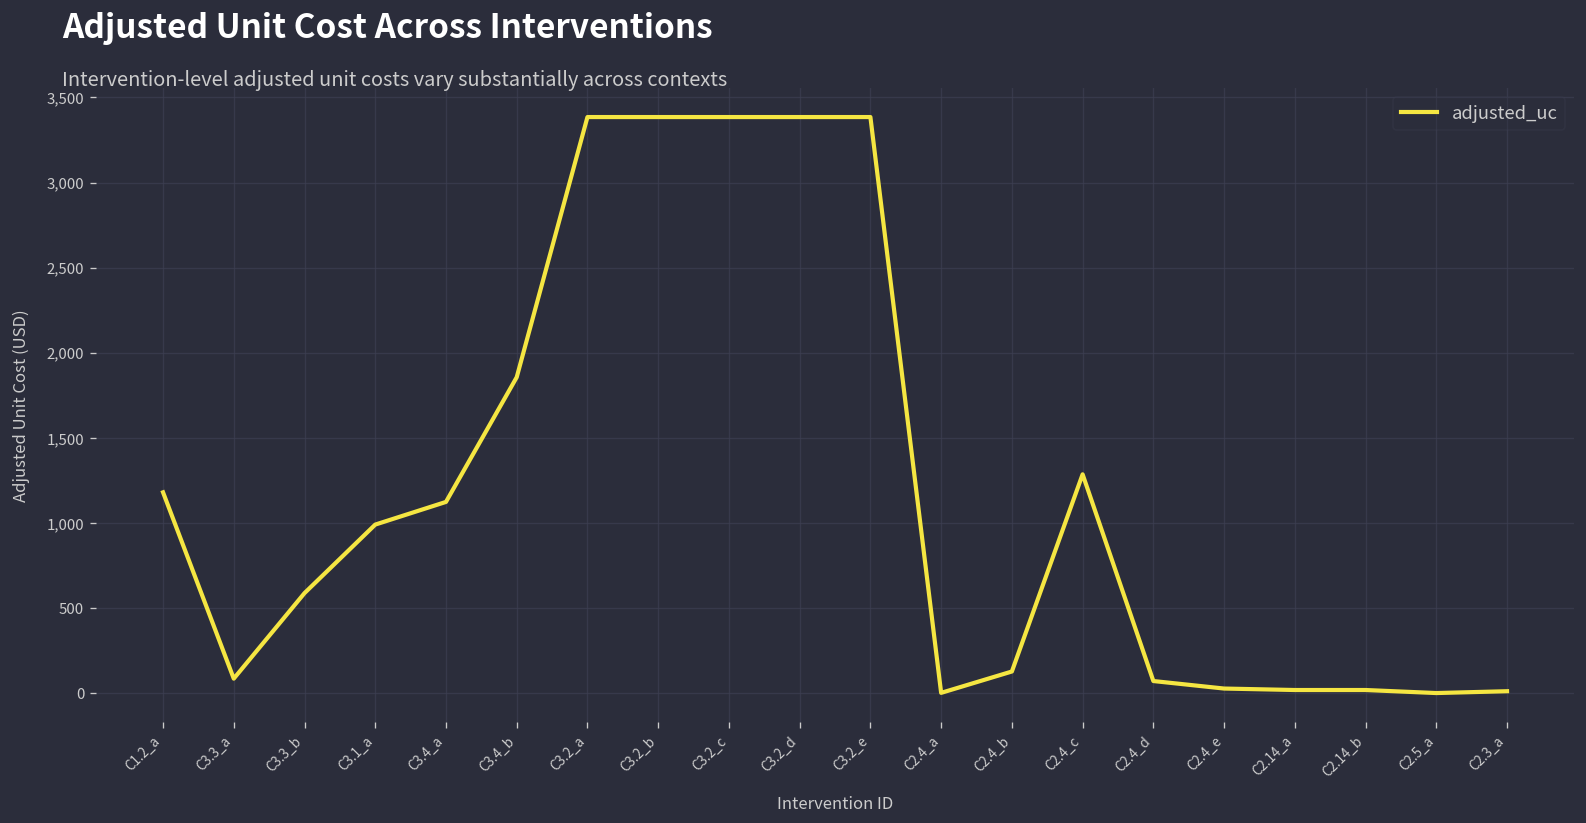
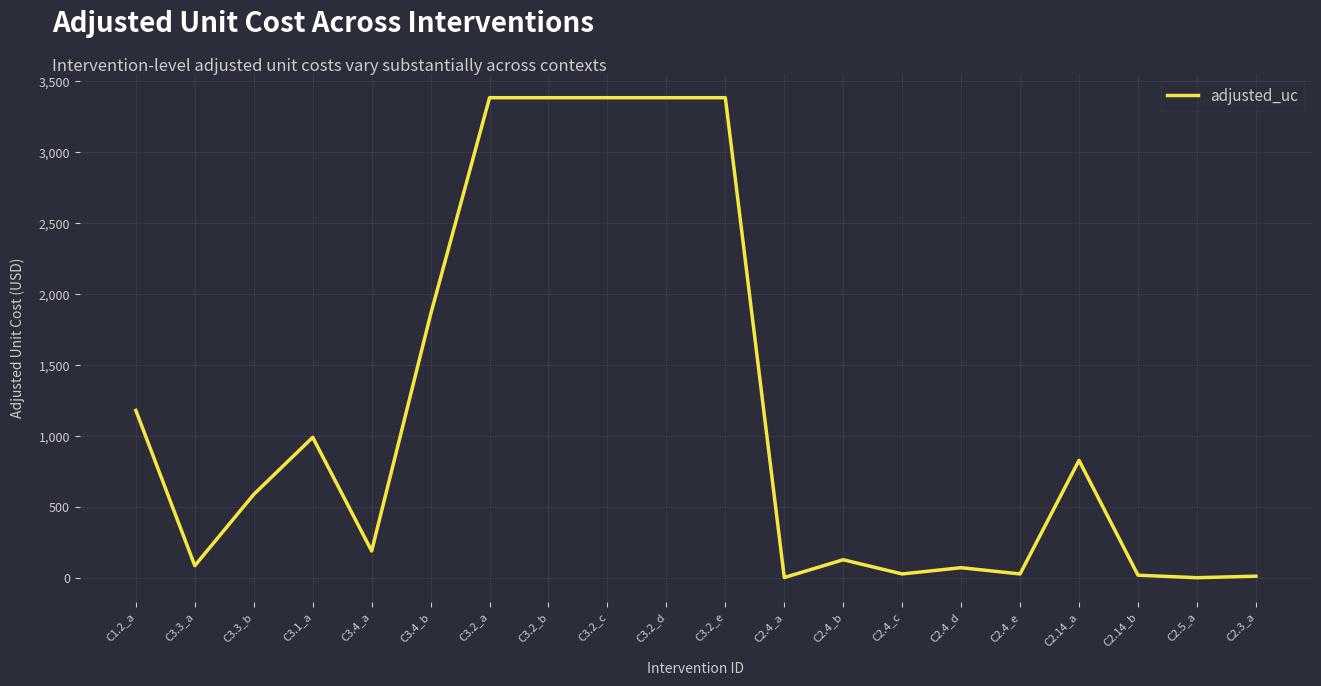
  {
    "C1.2_a": "1,180",
    "C3.3_a": "80",
    "C3.3_b": "590",
    "C3.1_a": "990",
-   "C3.4_a": "1,120",
+   "C3.4_a": "190",
    "C3.4_b": "1,860",
    "C3.2_a": "3,380",
    "C3.2_b": "3,380",
    "C3.2_c": "3,380",
    "C3.2_d": "3,380",
    "C3.2_e": "3,380",
    "C2.4_a": "0",
    "C2.4_b": "130",
-   "C2.4_c": "1,290",
+   "C2.4_c": "30",
    "C2.4_d": "70",
    "C2.4_e": "30",
-   "C2.14_a": "20",
+   "C2.14_a": "830",
    "C2.14_b": "20",
    "C2.5_a": "0",
    "C2.3_a": "10"
  }
